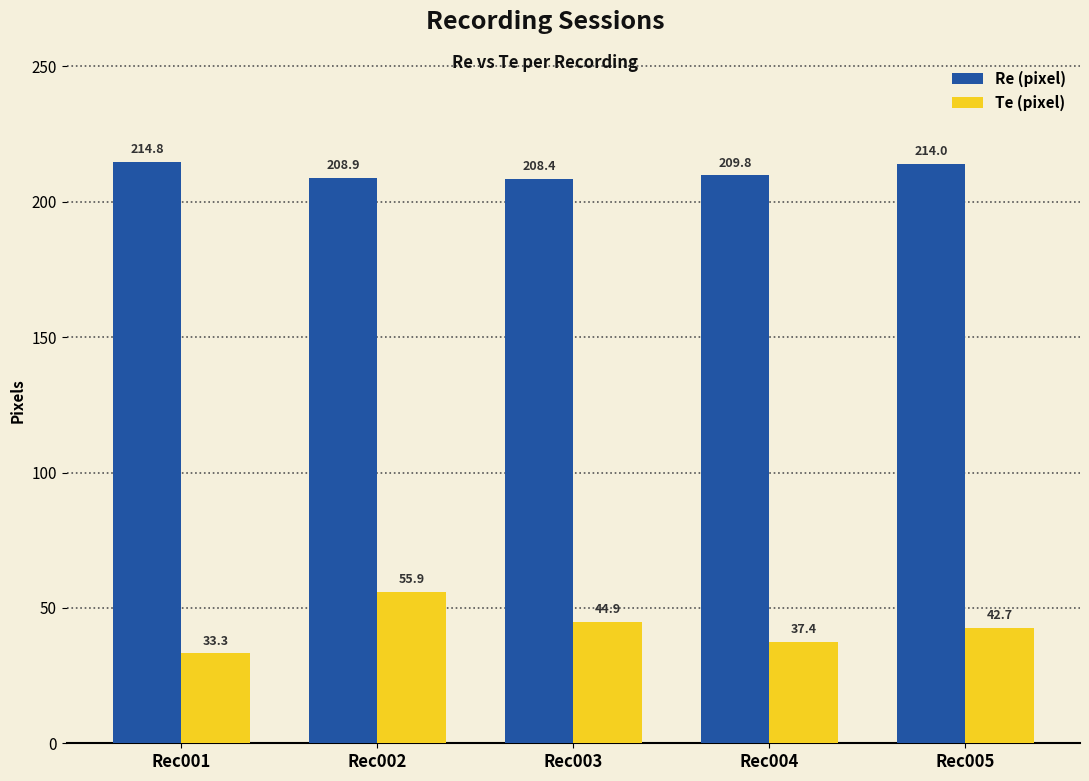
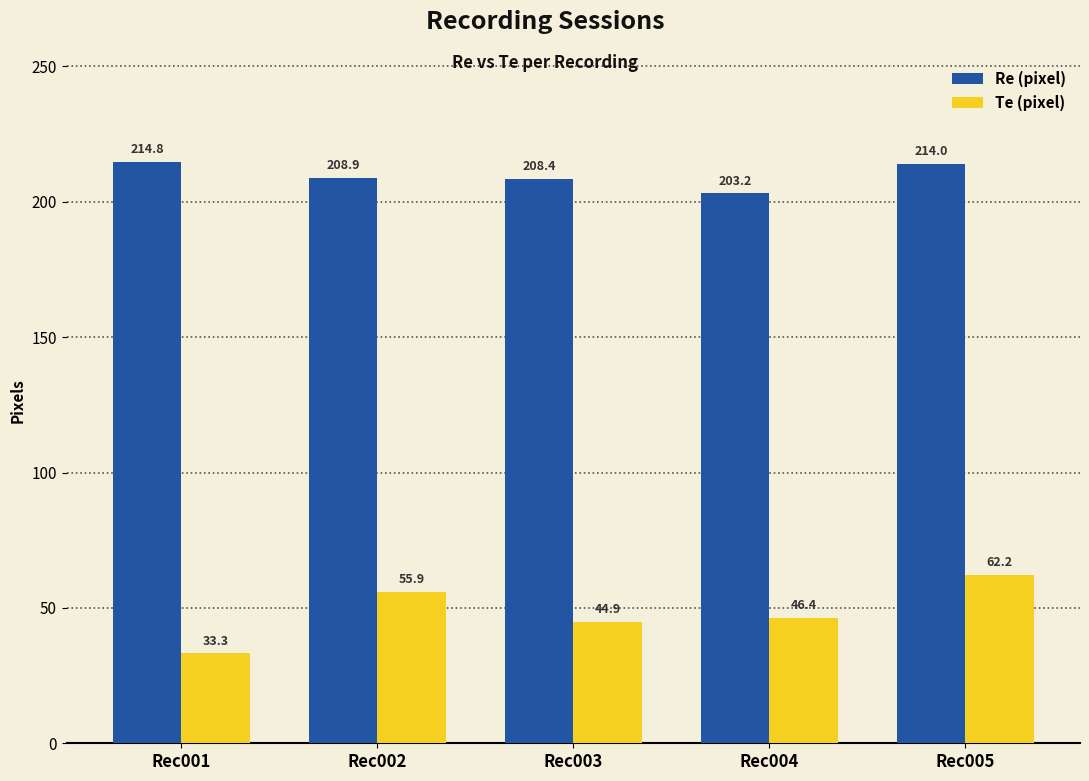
  {
    "Re (pixel)": {
      "Rec001": 214.8,
      "Rec002": 208.9,
      "Rec003": 208.4,
-     "Rec004": 209.8,
+     "Rec004": 203.2,
      "Rec005": 214.0
    },
    "Te (pixel)": {
      "Rec001": 33.3,
      "Rec002": 55.9,
      "Rec003": 44.9,
-     "Rec004": 37.4,
-     "Rec005": 42.7
+     "Rec004": 46.4,
+     "Rec005": 62.2
    }
  }
